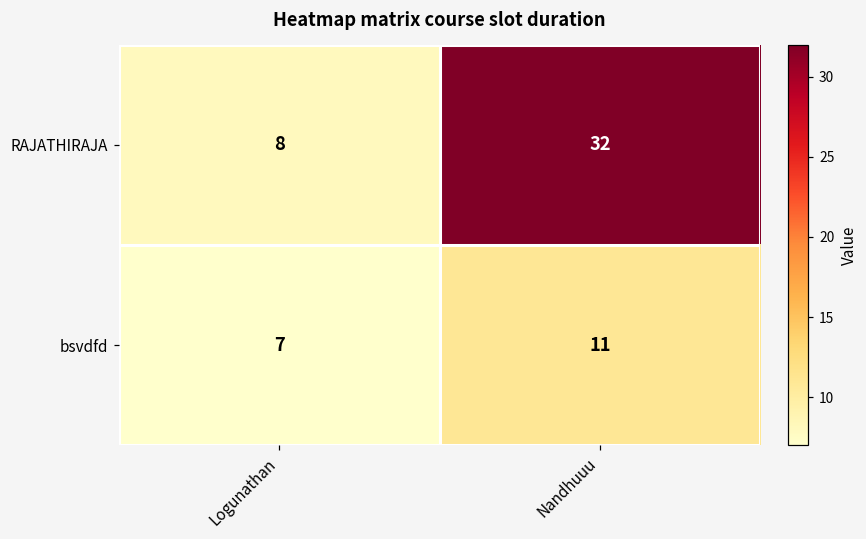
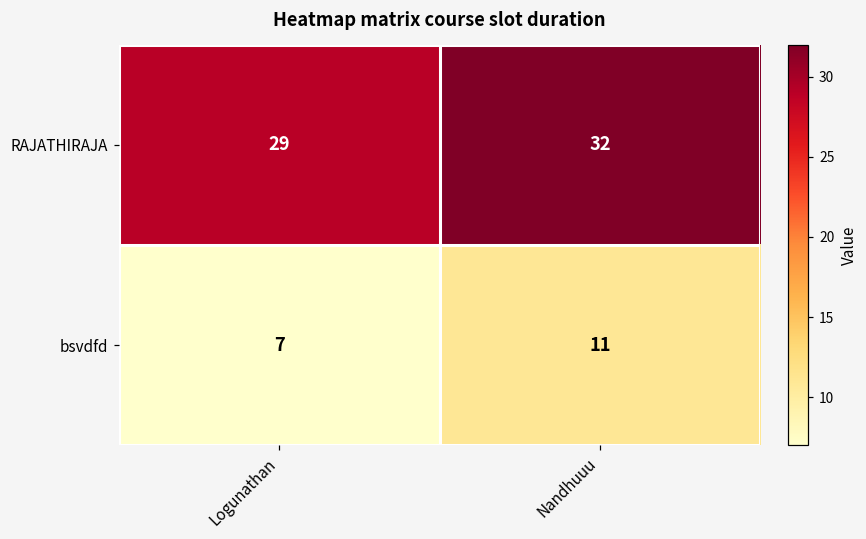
  {
    "RAJATHIRAJA": {
-     "Logunathan": 8,
+     "Logunathan": 29,
      "Nandhuuu": 32
    },
    "bsvdfd": {
      "Logunathan": 7,
      "Nandhuuu": 11
    }
  }
